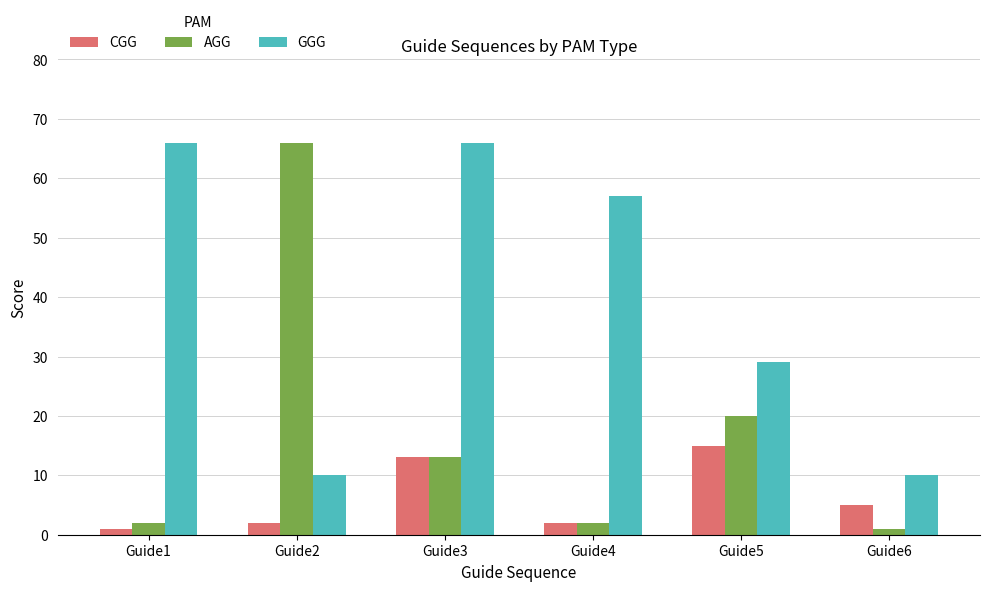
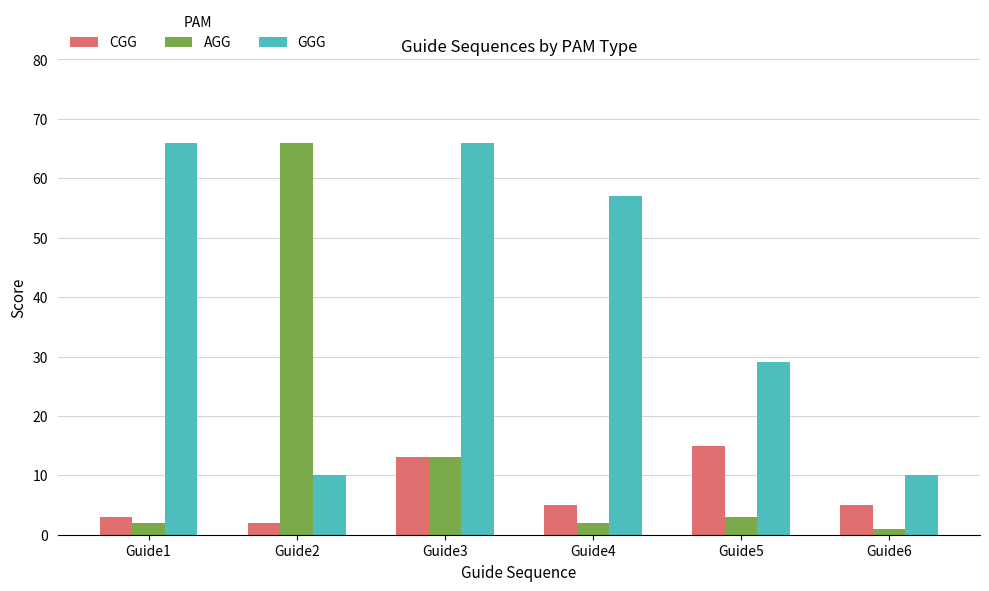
  {
    "CGG": {
-     "Guide1": 1,
+     "Guide1": 3,
      "Guide2": 2,
      "Guide3": 13,
-     "Guide4": 2,
+     "Guide4": 5,
      "Guide5": 15,
      "Guide6": 5
    },
    "AGG": {
      "Guide1": 2,
      "Guide2": 66,
      "Guide3": 13,
      "Guide4": 2,
-     "Guide5": 20,
+     "Guide5": 3,
      "Guide6": 1
    },
    "GGG": {
      "Guide1": 66,
      "Guide2": 10,
      "Guide3": 66,
      "Guide4": 57,
      "Guide5": 29,
      "Guide6": 10
    }
  }
